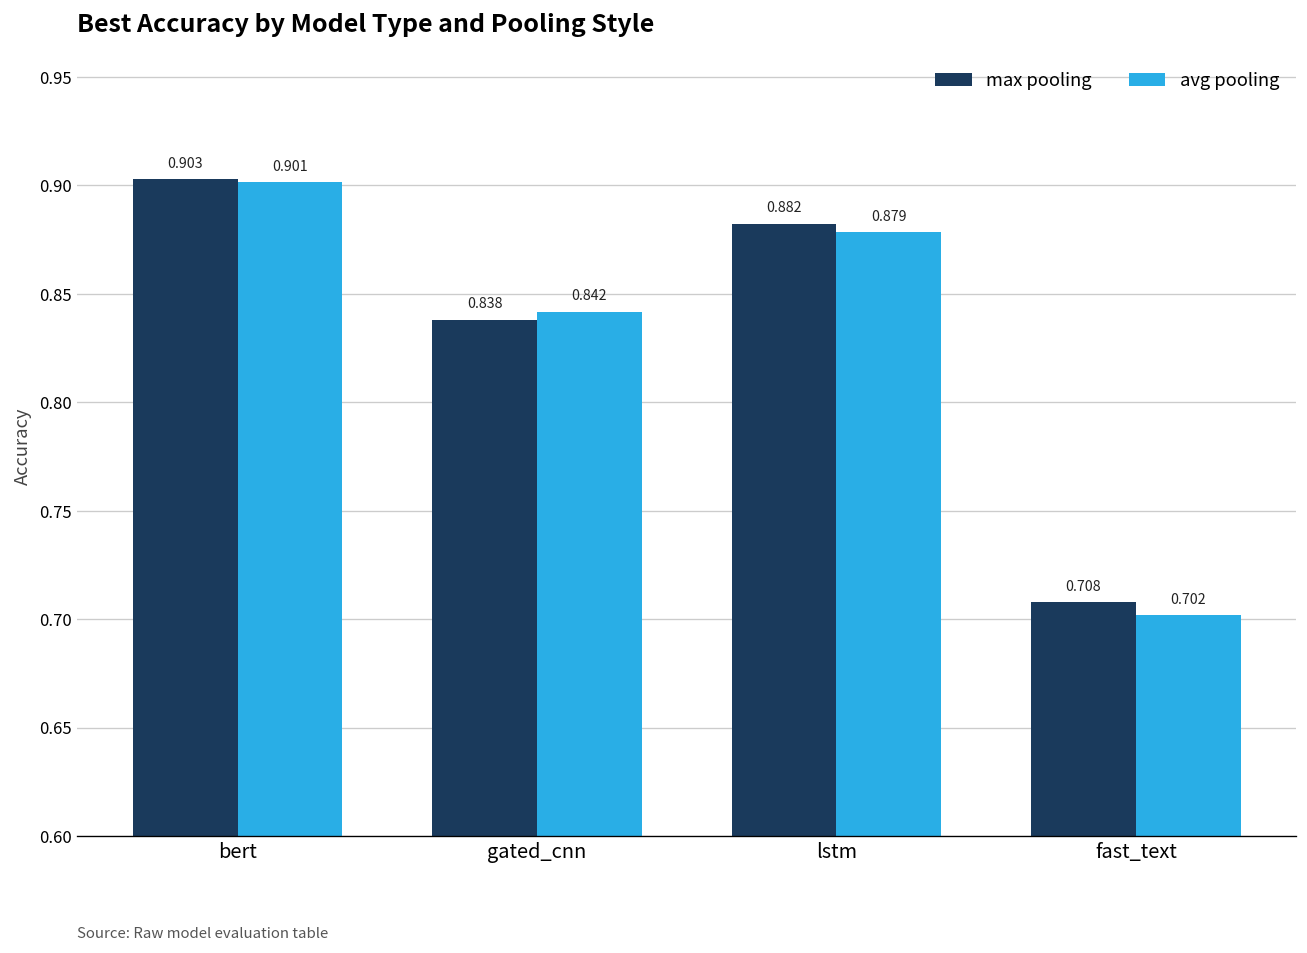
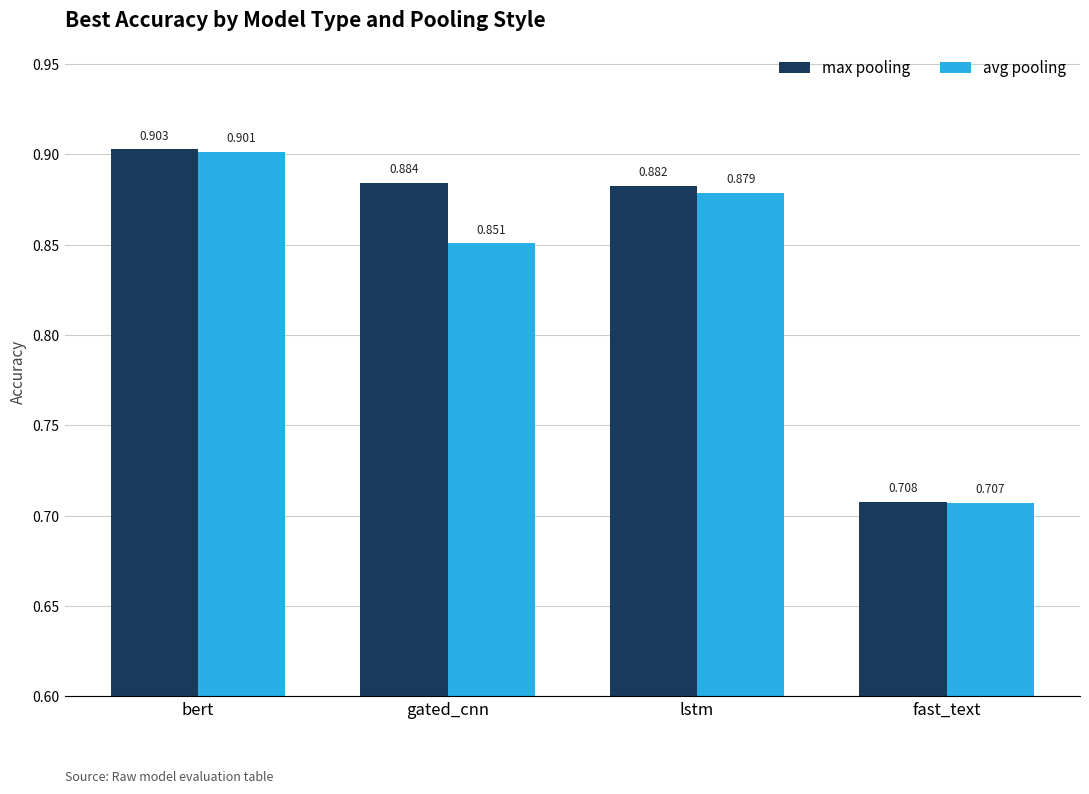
  {
    "max pooling": {
      "bert": 0.903,
-     "gated_cnn": 0.838,
+     "gated_cnn": 0.884,
      "lstm": 0.882,
      "fast_text": 0.708
    },
    "avg pooling": {
      "bert": 0.901,
-     "gated_cnn": 0.842,
+     "gated_cnn": 0.851,
      "lstm": 0.879,
-     "fast_text": 0.702
+     "fast_text": 0.707
    }
  }
